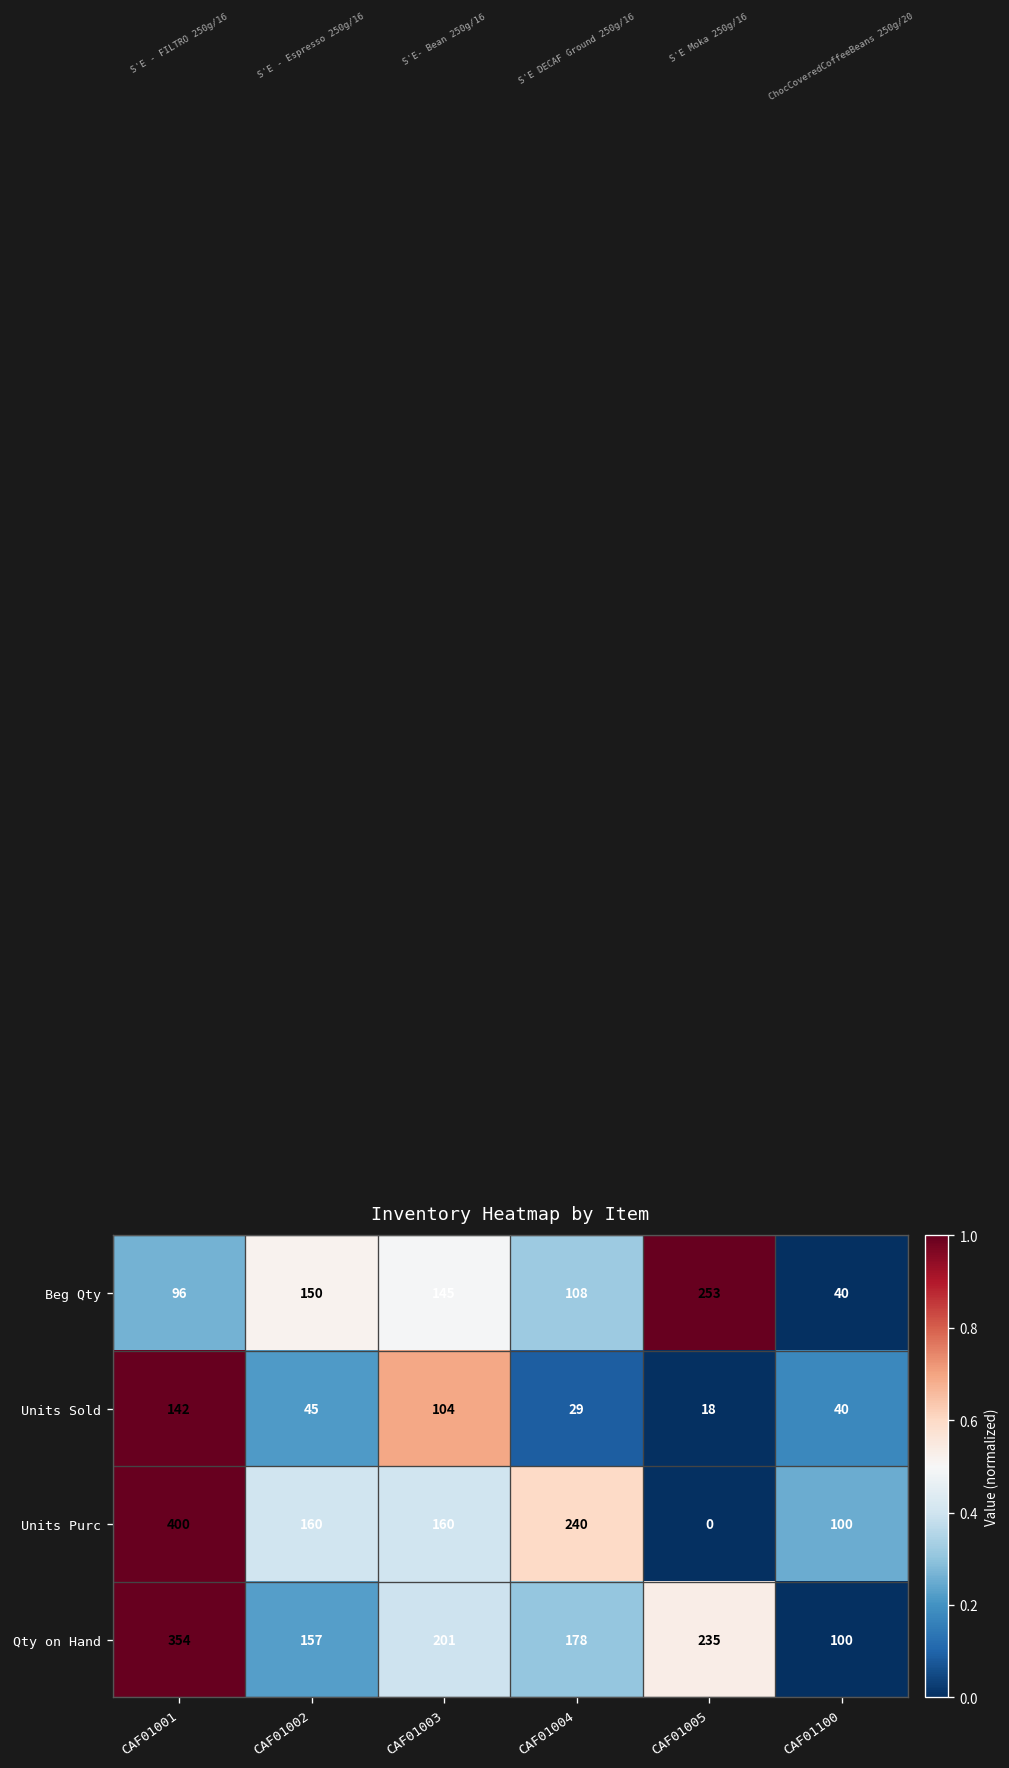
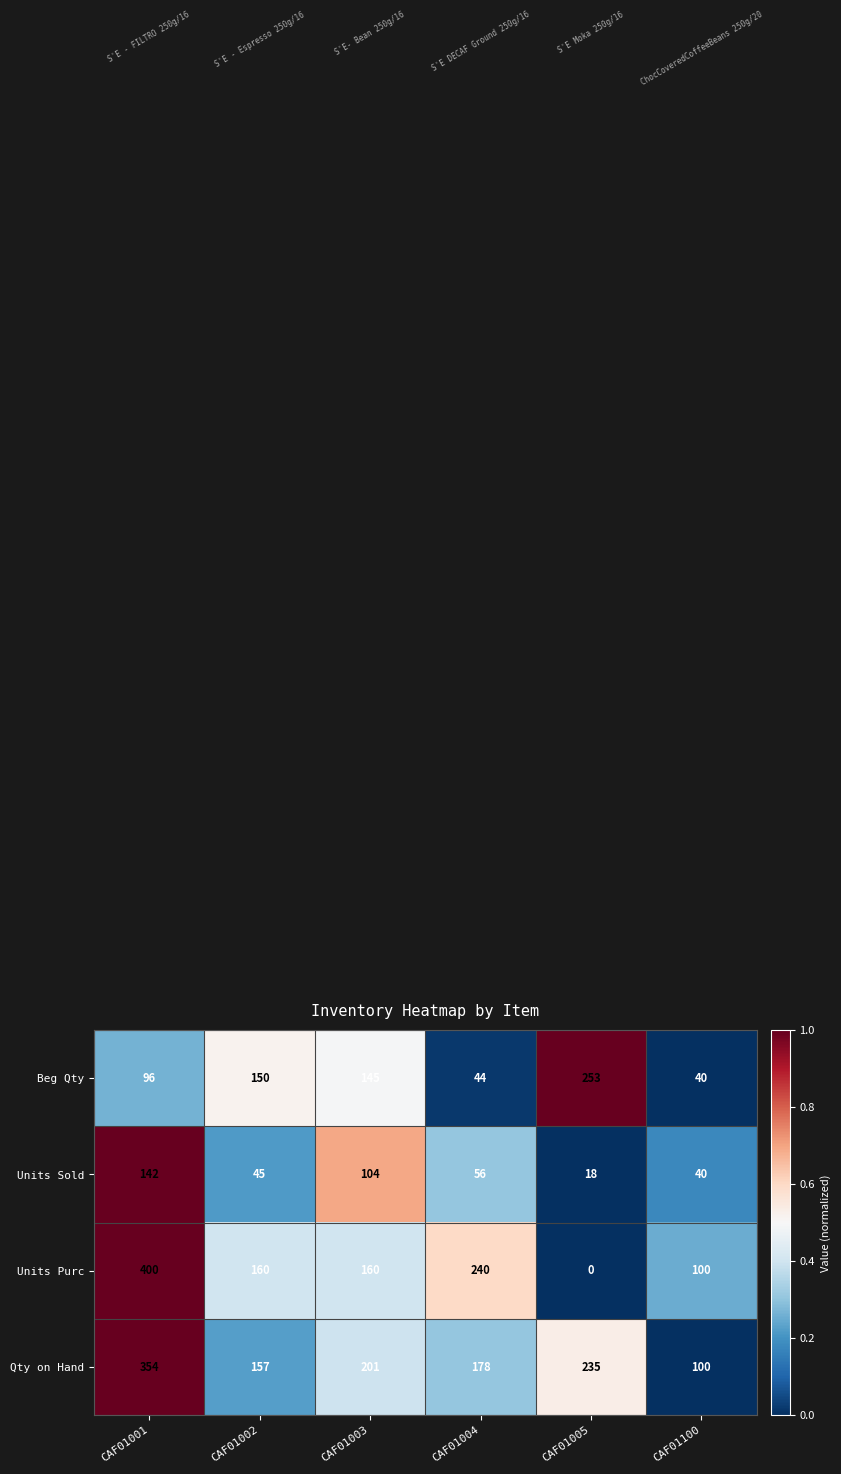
  {
    "Beg Qty": {
      "CAF01001": 96,
      "CAF01002": 150,
-     "CAF01004": 108,
+     "CAF01004": 44,
      "CAF01005": 253,
      "CAF01100": 40
    },
    "Units Sold": {
      "CAF01001": 142,
      "CAF01002": 45,
      "CAF01003": 104,
-     "CAF01004": 29,
+     "CAF01004": 56,
      "CAF01005": 18,
      "CAF01100": 40
    },
    "Units Purc": {
      "CAF01001": 400,
      "CAF01004": 240,
      "CAF01005": 0,
      "CAF01100": 100
    },
    "Qty on Hand": {
      "CAF01001": 354,
      "CAF01002": 157,
      "CAF01003": 201,
      "CAF01004": 178,
      "CAF01005": 235,
      "CAF01100": 100
    }
  }
